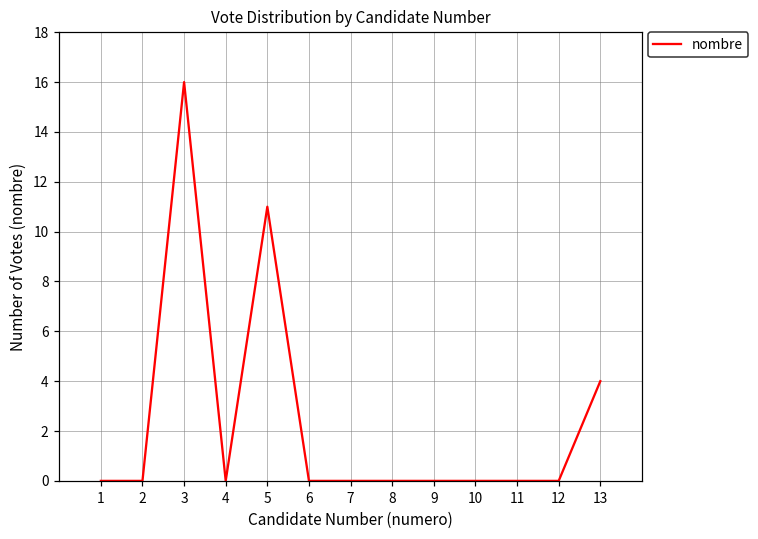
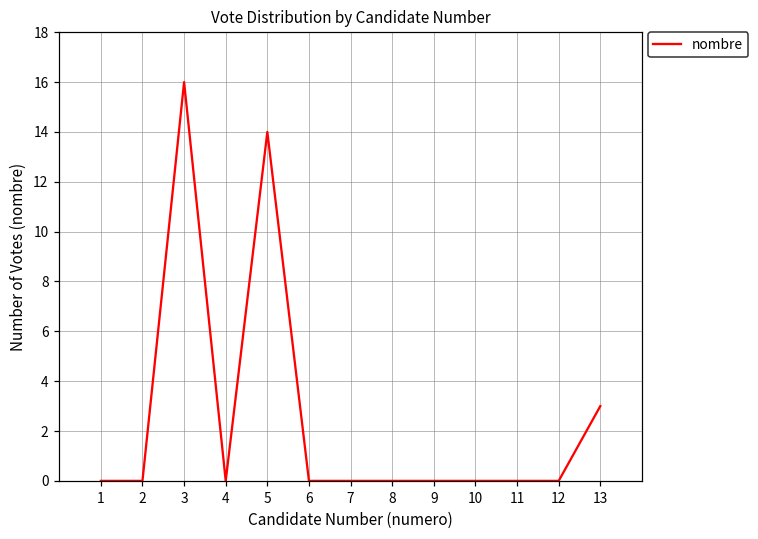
  {
    "1": 0,
    "2": 0,
    "3": 16,
    "4": 0,
-   "5": 11,
+   "5": 14,
    "6": 0,
    "7": 0,
    "8": 0,
    "9": 0,
    "10": 0,
    "11": 0,
    "12": 0,
-   "13": 4
+   "13": 3
  }
